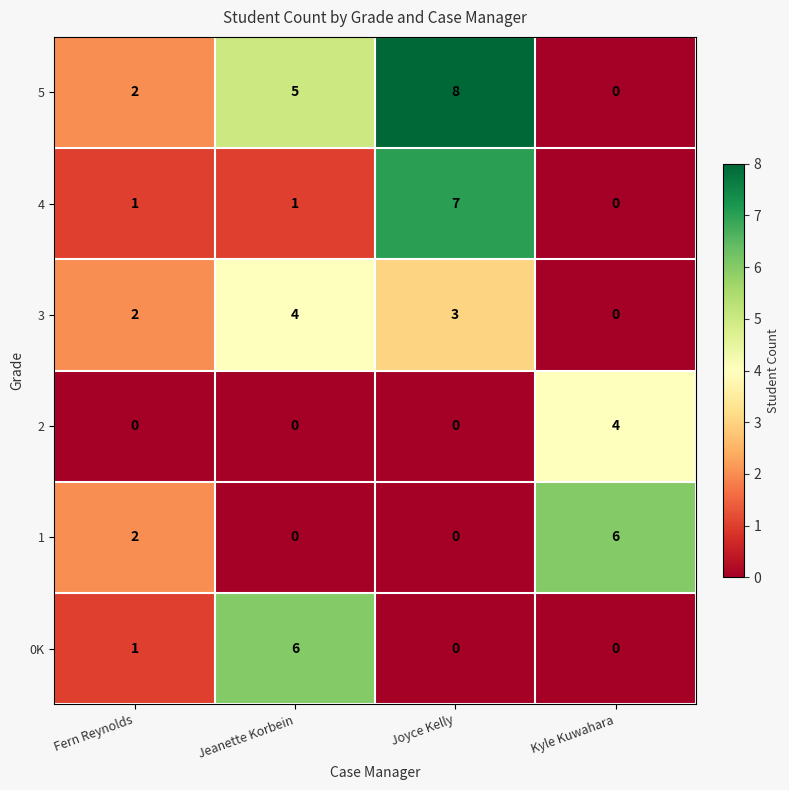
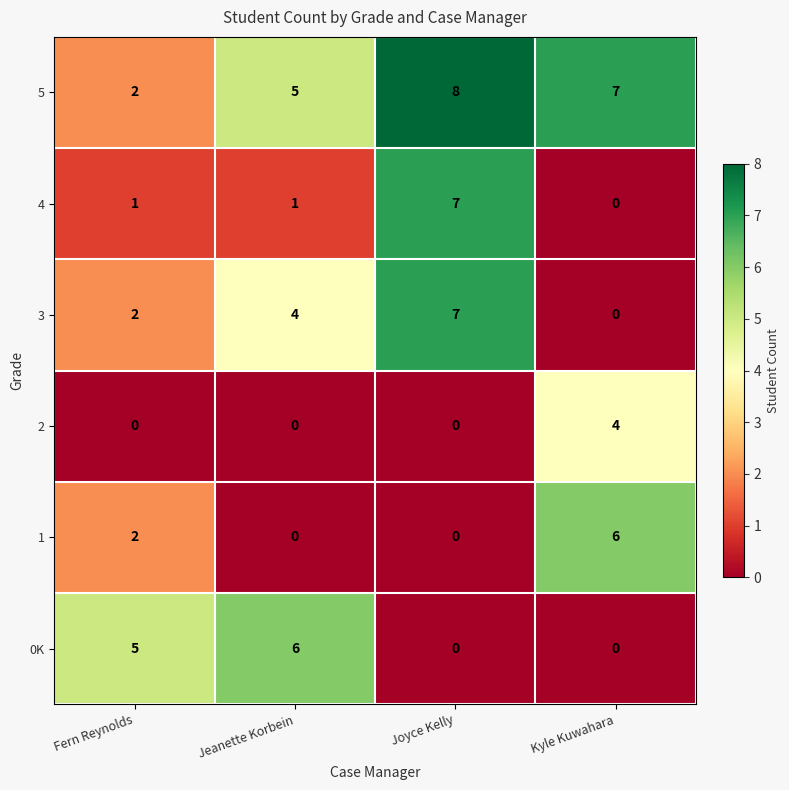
  {
    "5": {
      "Fern Reynolds": 2,
      "Jeanette Korbein": 5,
      "Joyce Kelly": 8,
-     "Kyle Kuwahara": 0
+     "Kyle Kuwahara": 7
    },
    "4": {
      "Fern Reynolds": 1,
      "Jeanette Korbein": 1,
      "Joyce Kelly": 7,
      "Kyle Kuwahara": 0
    },
    "3": {
      "Fern Reynolds": 2,
      "Jeanette Korbein": 4,
-     "Joyce Kelly": 3,
+     "Joyce Kelly": 7,
      "Kyle Kuwahara": 0
    },
    "2": {
      "Fern Reynolds": 0,
      "Jeanette Korbein": 0,
      "Joyce Kelly": 0,
      "Kyle Kuwahara": 4
    },
    "1": {
      "Fern Reynolds": 2,
      "Jeanette Korbein": 0,
      "Joyce Kelly": 0,
      "Kyle Kuwahara": 6
    },
    "0K": {
-     "Fern Reynolds": 1,
+     "Fern Reynolds": 5,
      "Jeanette Korbein": 6,
      "Joyce Kelly": 0,
      "Kyle Kuwahara": 0
    }
  }
